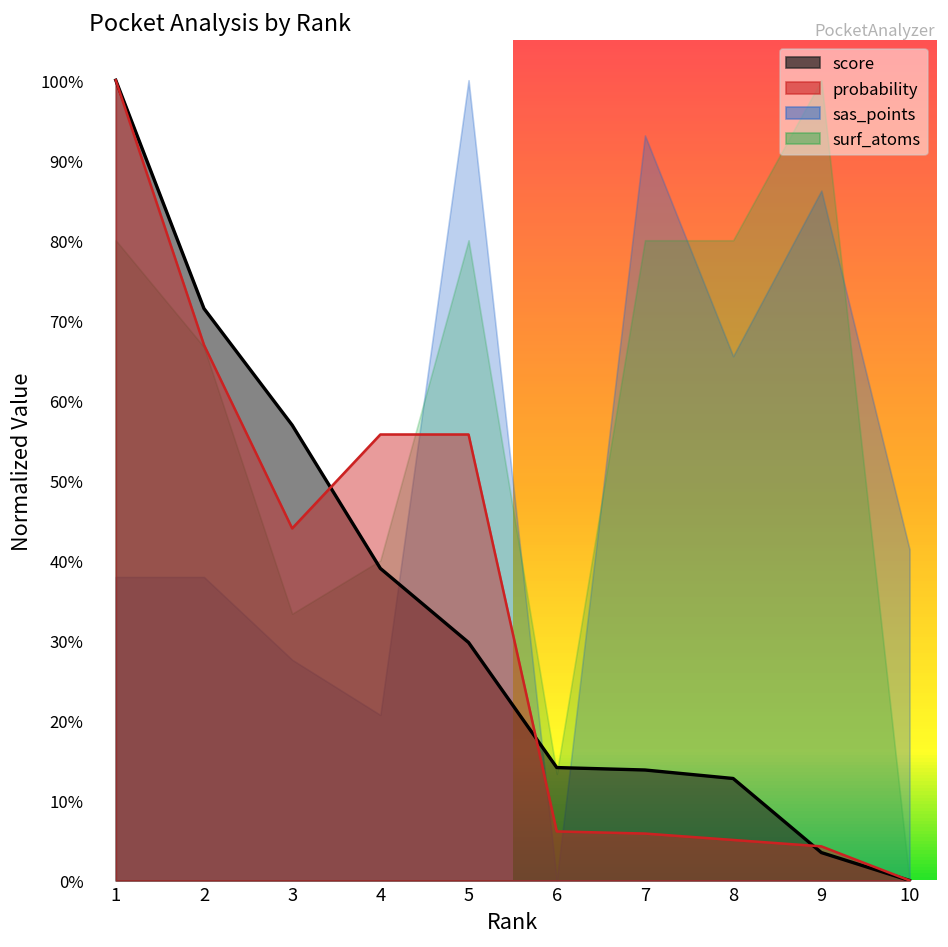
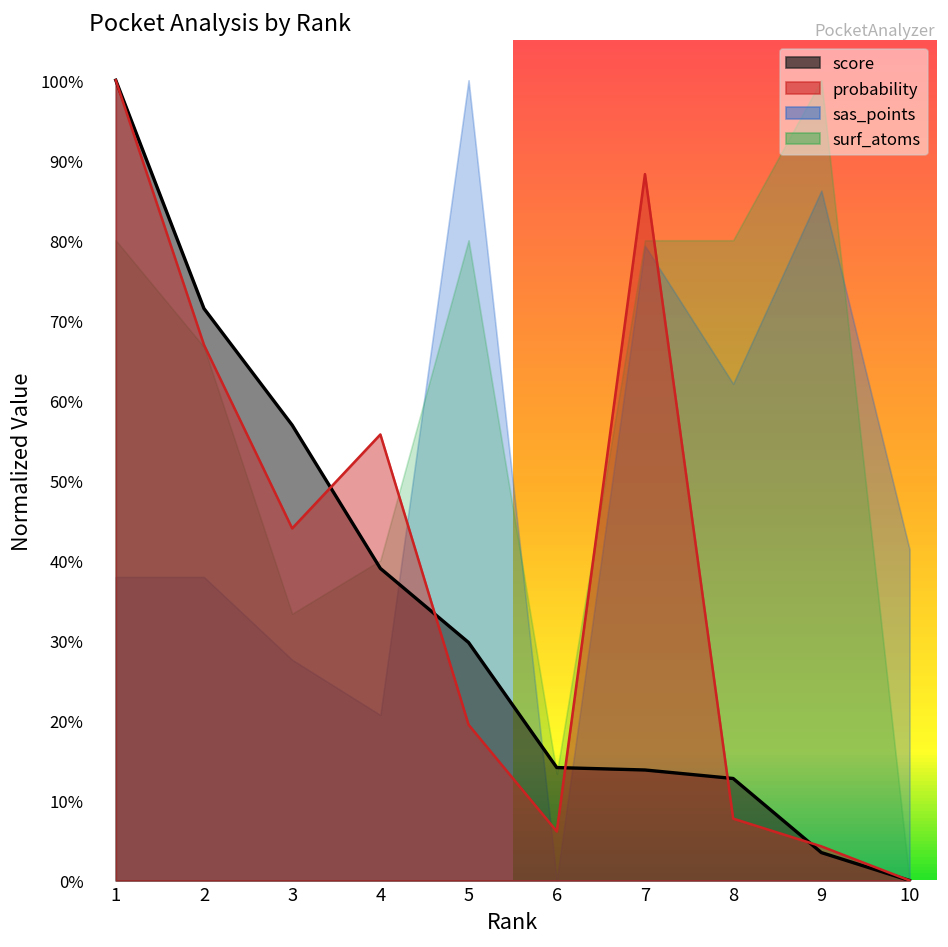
  {
    "probability": {
      "3": "44%",
      "4": "56%",
-     "5": "56%",
+     "5": "19%",
      "6": "6%",
-     "7": "6%",
-     "8": "5%",
+     "7": "88%",
+     "8": "8%",
      "9": "4%"
    },
    "sas_points": {
      "1": "38%",
      "2": "38%",
      "3": "28%",
      "4": "21%",
      "5": "100%",
      "6": "0%",
-     "7": "93%",
-     "8": "66%",
+     "7": "79%",
+     "8": "62%",
      "9": "86%",
      "10": "41%"
    }
  }
